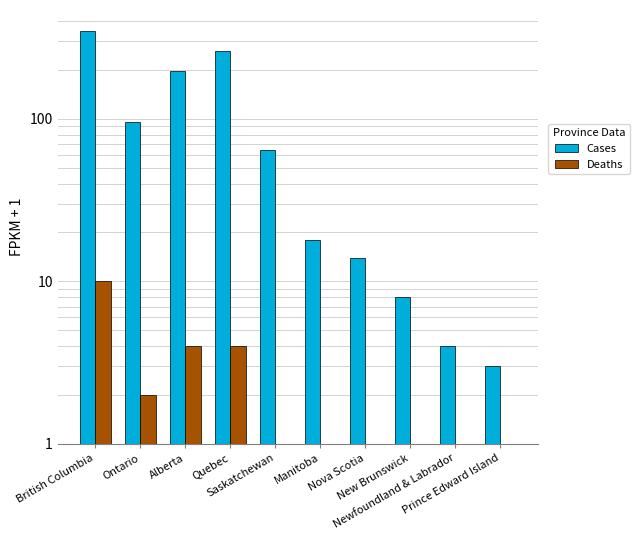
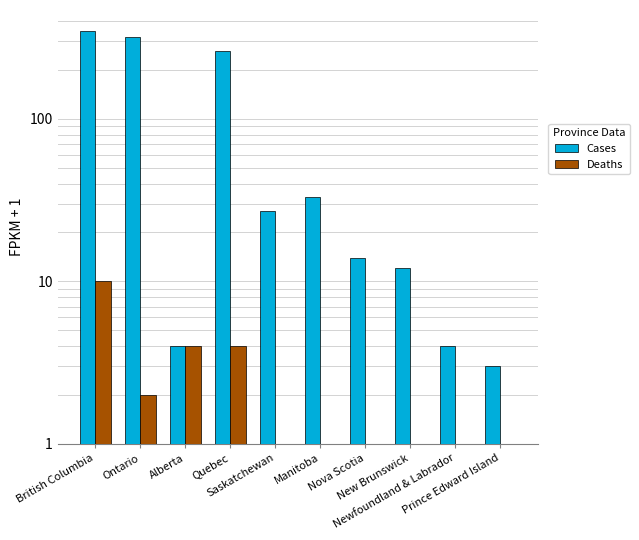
  {
    "Cases": {
      "British Columbia": 350,
-     "Ontario": 100,
-     "Alberta": 200,
+     "Ontario": 320,
+     "Alberta": 4.0,
      "Quebec": 260,
-     "Saskatchewan": 64,
-     "Manitoba": 18,
+     "Saskatchewan": 27,
+     "Manitoba": 33,
      "Nova Scotia": 14,
-     "New Brunswick": 8,
+     "New Brunswick": 12,
      "Newfoundland & Labrador": 4.0,
      "Prince Edward Island": 3.0
    },
    "Deaths": {
      "British Columbia": 10,
      "Ontario": 2.0,
      "Alberta": 4.0,
      "Quebec": 4.0,
      "Saskatchewan": 1.0,
      "Manitoba": 1.0,
      "Nova Scotia": 1.0,
      "New Brunswick": 1.0,
      "Newfoundland & Labrador": 1.0,
      "Prince Edward Island": 1.0
    }
  }
